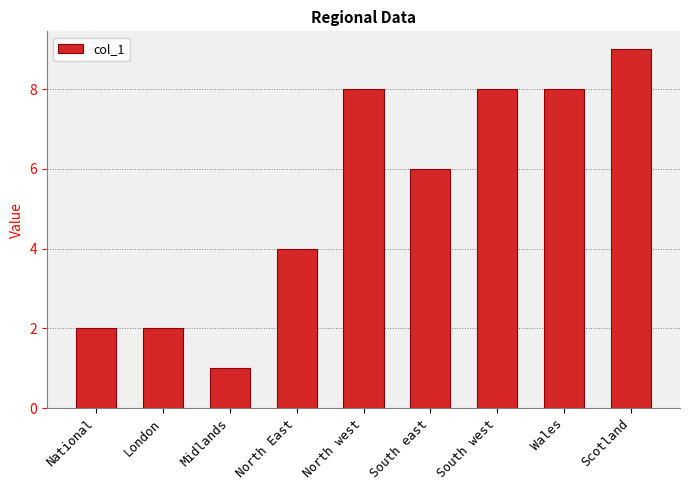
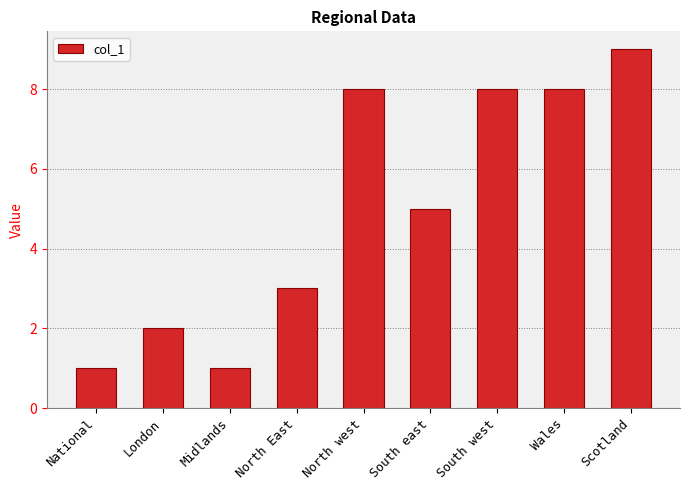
  {
-   "National": 2,
+   "National": 1,
    "London": 2,
    "Midlands": 1,
-   "North East": 4,
+   "North East": 3,
    "North west": 8,
-   "South east": 6,
+   "South east": 5,
    "South west": 8,
    "Wales": 8,
    "Scotland": 9
  }
